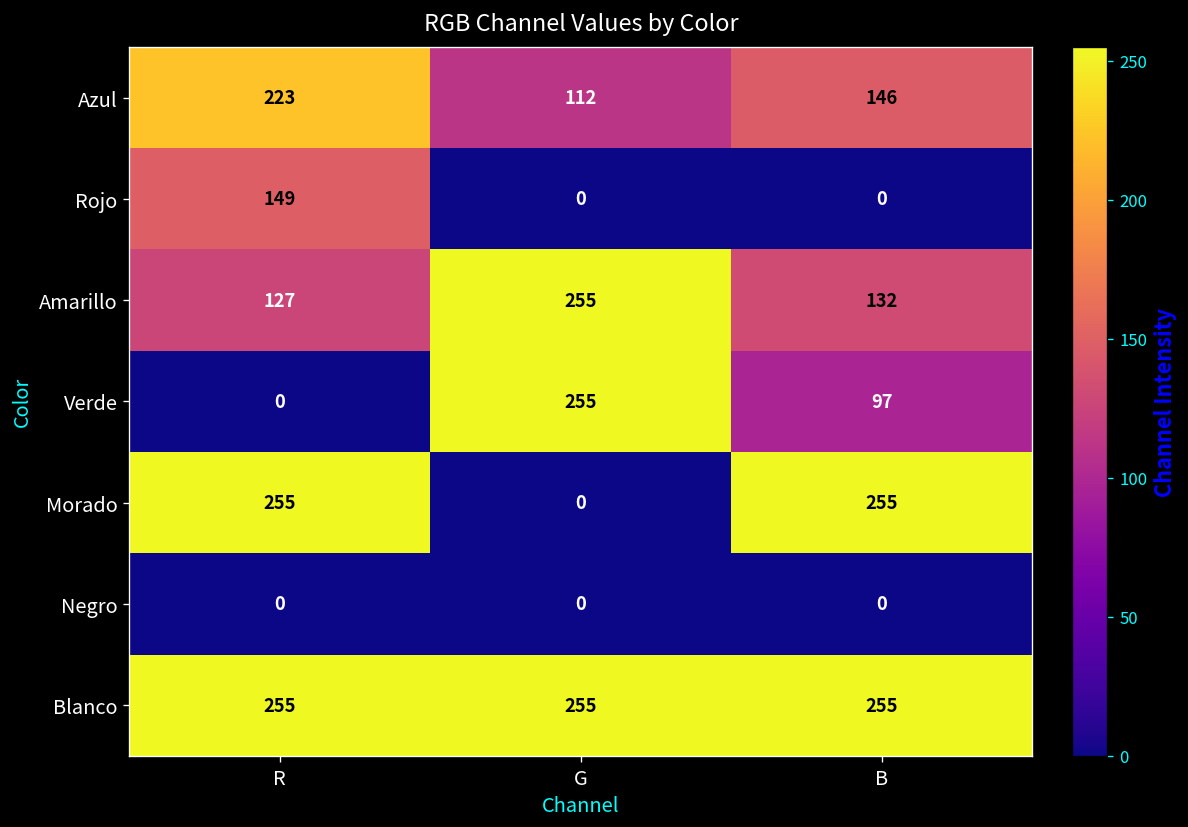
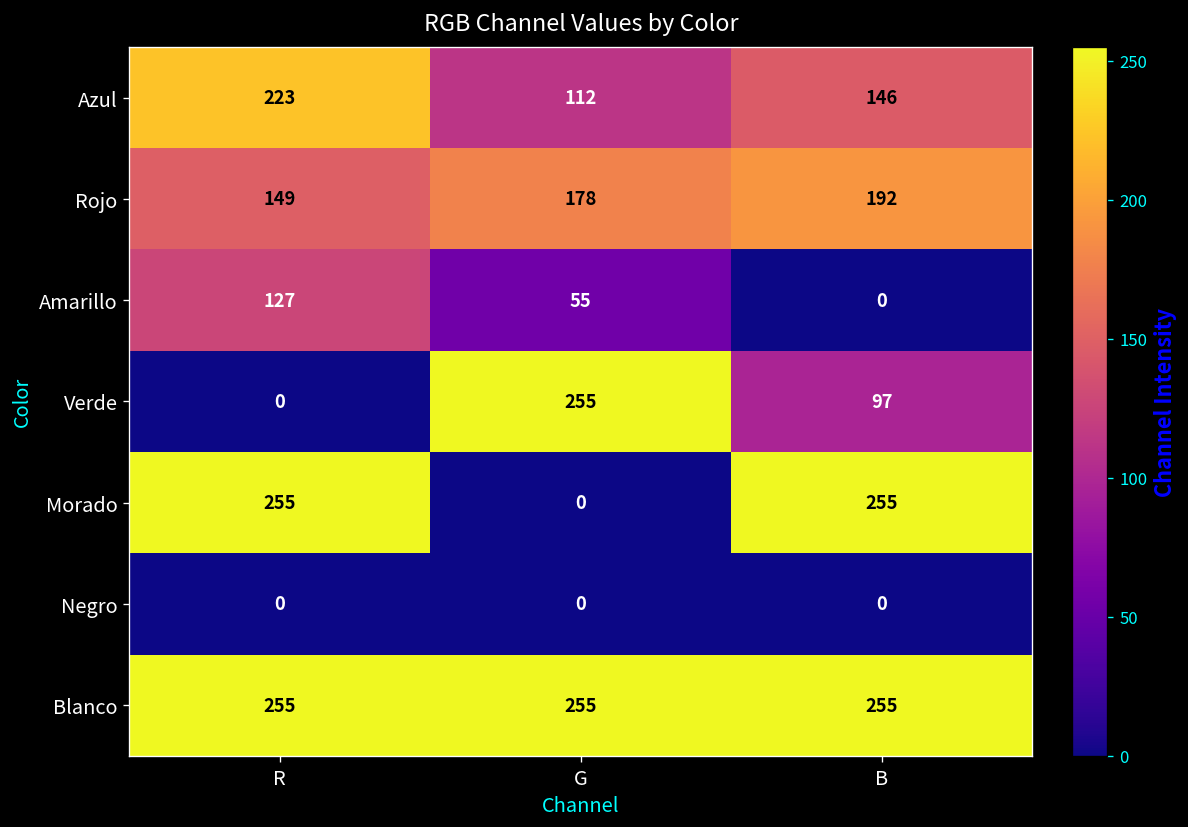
  {
    "Azul": {
      "R": 223,
      "G": 112,
      "B": 146
    },
    "Rojo": {
      "R": 149,
-     "G": 0,
-     "B": 0
+     "G": 178,
+     "B": 192
    },
    "Amarillo": {
      "R": 127,
-     "G": 255,
-     "B": 132
+     "G": 55,
+     "B": 0
    },
    "Verde": {
      "R": 0,
      "G": 255,
      "B": 97
    },
    "Morado": {
      "R": 255,
      "G": 0,
      "B": 255
    },
    "Negro": {
      "R": 0,
      "G": 0,
      "B": 0
    },
    "Blanco": {
      "R": 255,
      "G": 255,
      "B": 255
    }
  }
